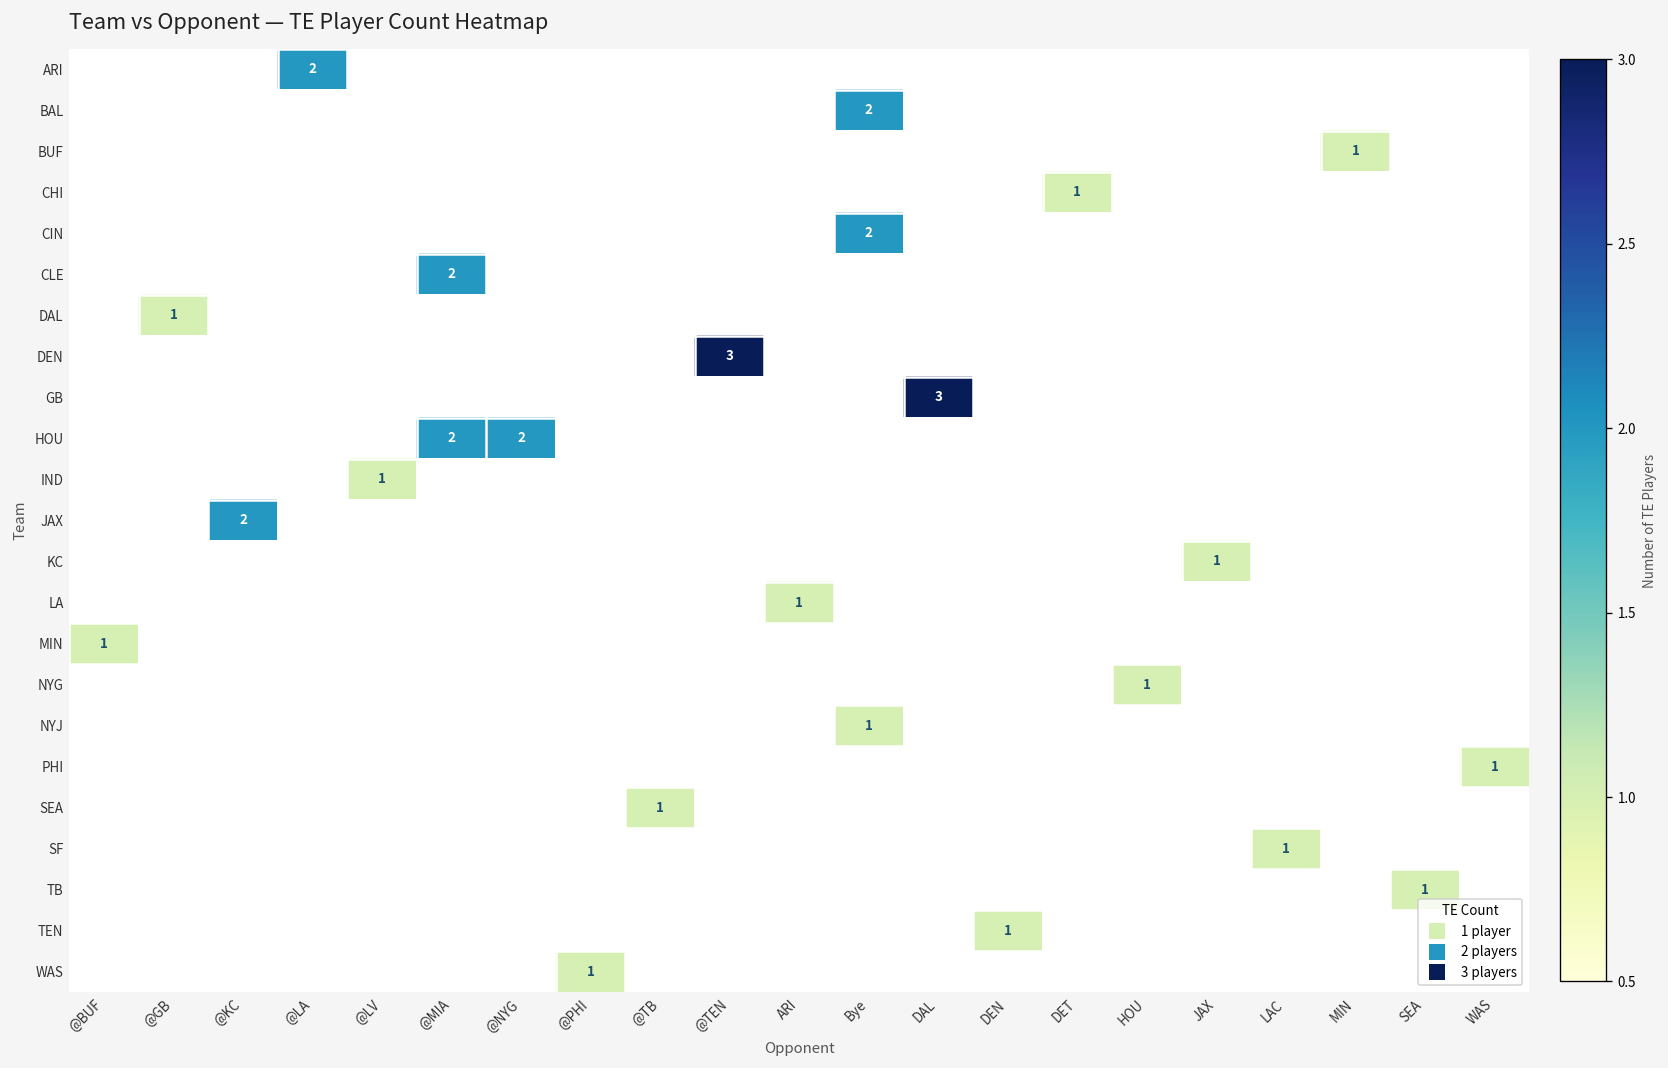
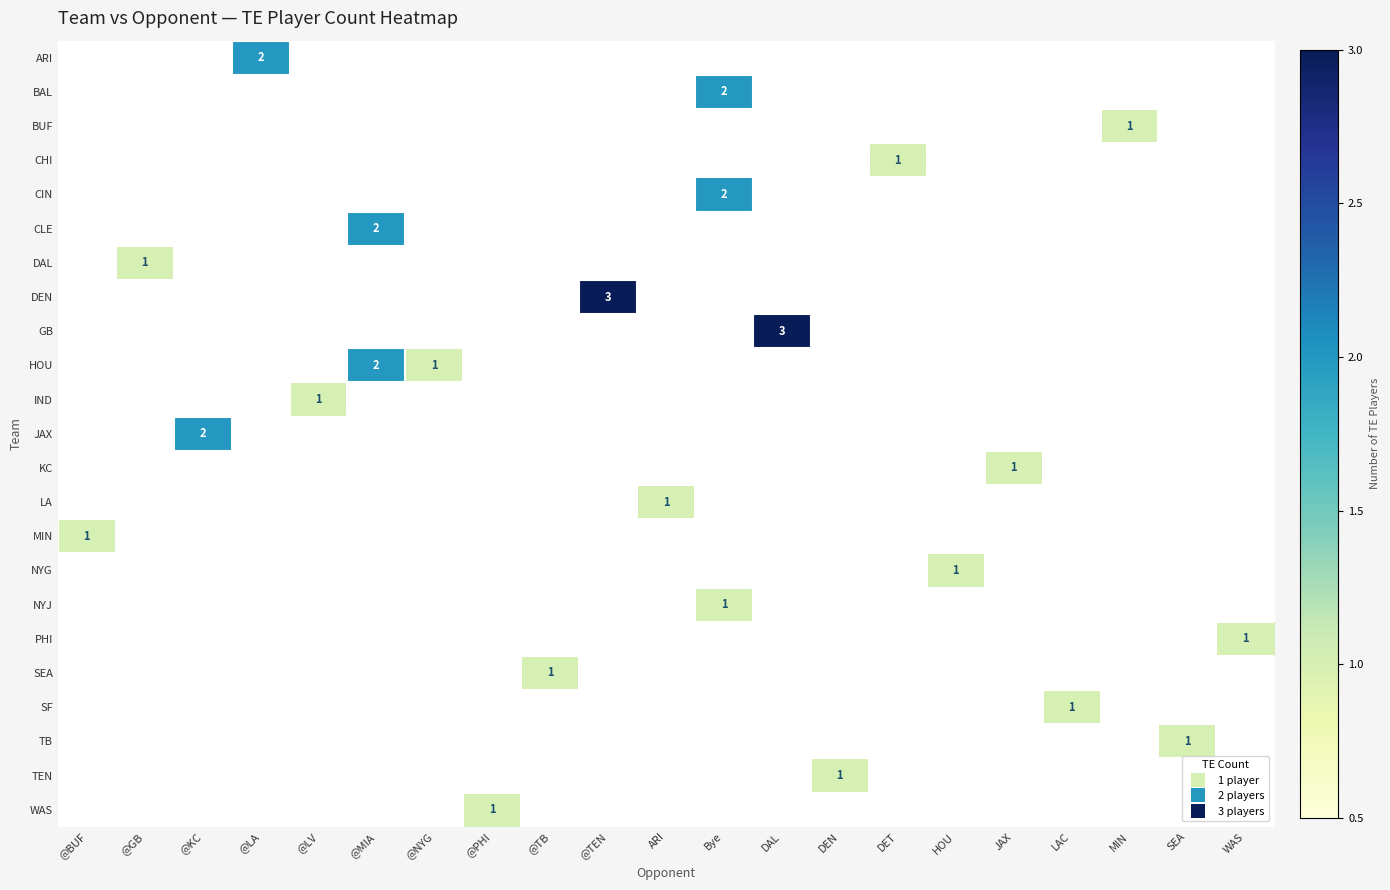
  {
    "ARI": {
      "@LA": 2
    },
    "BAL": {
      "Bye": 2
    },
    "BUF": {
      "MIN": 1
    },
    "CHI": {
      "DET": 1
    },
    "CIN": {
      "Bye": 2
    },
    "CLE": {
      "@MIA": 2
    },
    "DAL": {
      "@GB": 1
    },
    "DEN": {
      "@TEN": 3
    },
    "GB": {
      "DAL": 3
    },
    "HOU": {
      "@MIA": 2,
-     "@NYG": 2
+     "@NYG": 1
    },
    "IND": {
      "@LV": 1
    },
    "JAX": {
      "@KC": 2
    },
    "KC": {
      "JAX": 1
    },
    "LA": {
      "ARI": 1
    },
    "MIN": {
      "@BUF": 1
    },
    "NYG": {
      "HOU": 1
    },
    "NYJ": {
      "Bye": 1
    },
    "PHI": {
      "WAS": 1
    },
    "SEA": {
      "@TB": 1
    },
    "SF": {
      "LAC": 1
    },
    "TB": {
      "SEA": 1
    },
    "TEN": {
      "DEN": 1
    },
    "WAS": {
      "@PHI": 1
    }
  }
